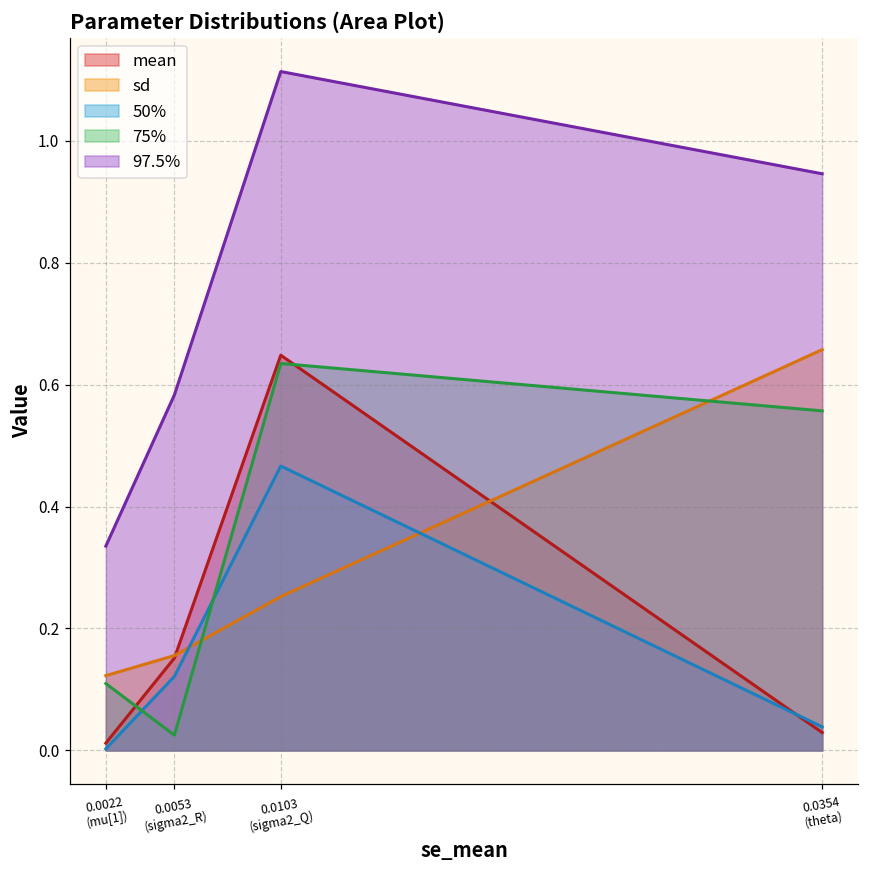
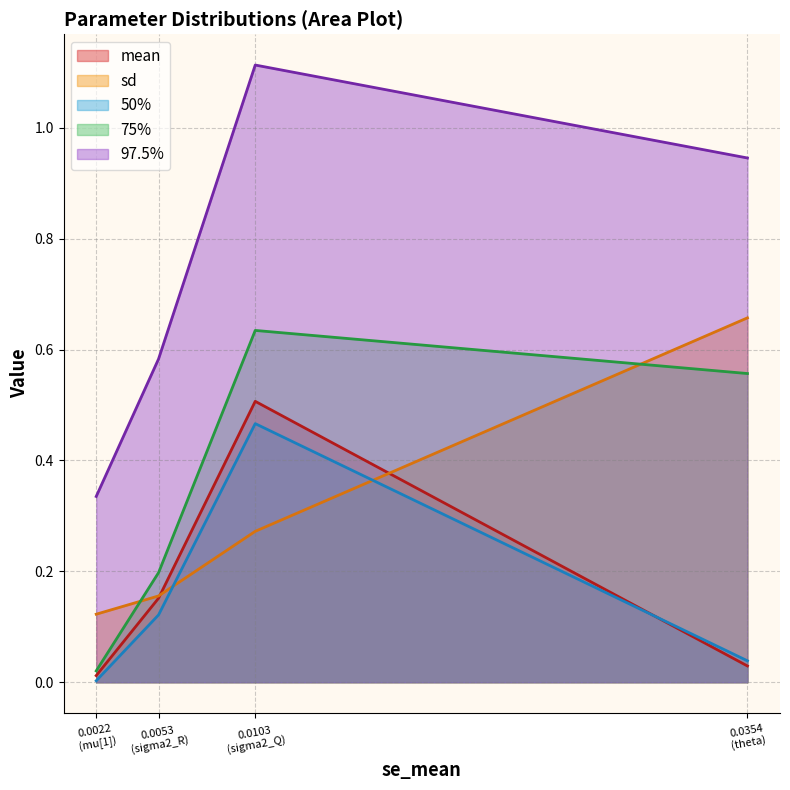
  {
    "mean": {
      "0.0022 (mu[1])": 0.01,
-     "0.0103 (sigma2_Q)": 0.65,
+     "0.0103 (sigma2_Q)": 0.51,
      "0.0354 (theta)": 0.03
    },
    "sd": {
      "0.0022 (mu[1])": 0.12,
-     "0.0103 (sigma2_Q)": 0.25,
+     "0.0103 (sigma2_Q)": 0.27,
      "0.0354 (theta)": 0.66
    },
    "50%": {
      "0.0022 (mu[1])": 0.00,
      "0.0053 (sigma2_R)": 0.12,
      "0.0103 (sigma2_Q)": 0.47,
      "0.0354 (theta)": 0.04
    },
    "75%": {
-     "0.0022 (mu[1])": 0.11,
-     "0.0053 (sigma2_R)": 0.03,
+     "0.0022 (mu[1])": 0.02,
+     "0.0053 (sigma2_R)": 0.20,
      "0.0103 (sigma2_Q)": 0.63,
      "0.0354 (theta)": 0.56
    },
    "97.5%": {
      "0.0022 (mu[1])": 0.34,
      "0.0053 (sigma2_R)": 0.58,
      "0.0103 (sigma2_Q)": 1.11,
      "0.0354 (theta)": 0.95
    }
  }
